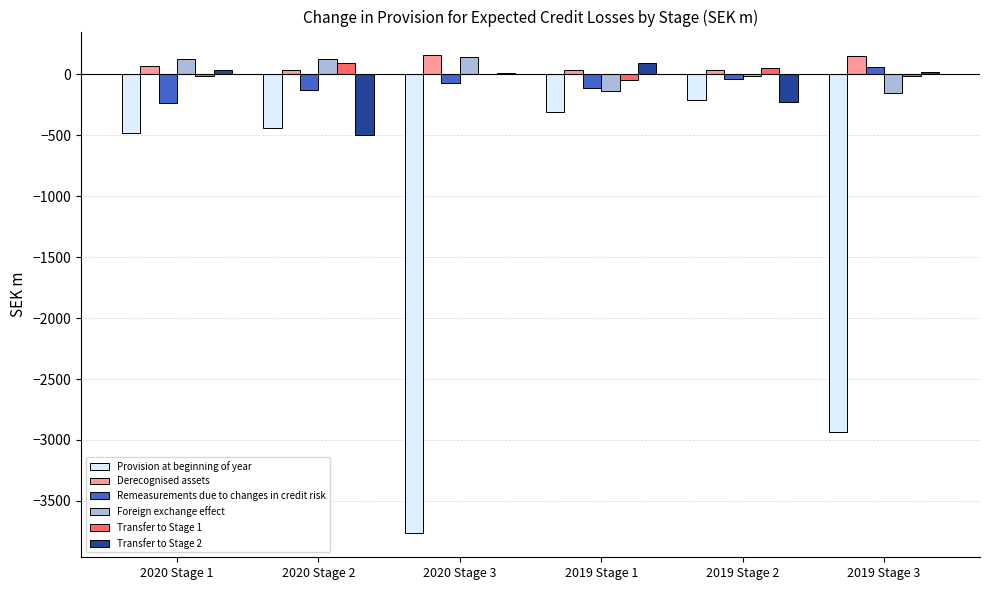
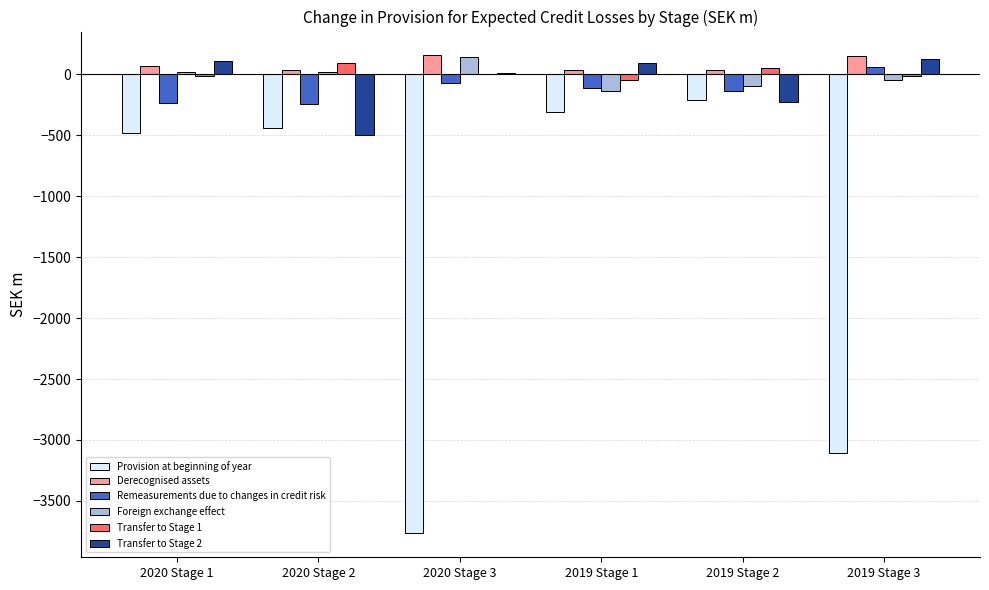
  {
    "Provision at beginning of year": {
      "2020 Stage 1": -480,
      "2020 Stage 2": -440,
      "2020 Stage 3": -3770,
      "2019 Stage 1": -310,
      "2019 Stage 2": -210,
-     "2019 Stage 3": -2940
+     "2019 Stage 3": -3110
    },
    "Derecognised assets": {
      "2020 Stage 1": 70,
      "2020 Stage 2": 30,
      "2020 Stage 3": 160,
      "2019 Stage 1": 30,
      "2019 Stage 2": 40,
      "2019 Stage 3": 150
    },
    "Remeasurements due to changes in credit risk": {
      "2020 Stage 1": -240,
-     "2020 Stage 2": -130,
+     "2020 Stage 2": -250,
      "2020 Stage 3": -70,
      "2019 Stage 1": -110,
-     "2019 Stage 2": -40,
+     "2019 Stage 2": -130,
      "2019 Stage 3": 60
    },
    "Foreign exchange effect": {
-     "2020 Stage 1": 120,
-     "2020 Stage 2": 130,
+     "2020 Stage 1": 20,
+     "2020 Stage 2": 20,
      "2020 Stage 3": 140,
      "2019 Stage 1": -130,
-     "2019 Stage 2": -10,
-     "2019 Stage 3": -150
+     "2019 Stage 2": -100,
+     "2019 Stage 3": -50
    },
    "Transfer to Stage 1": {
      "2020 Stage 2": 100,
      "2019 Stage 1": -50,
      "2019 Stage 2": 50
    },
    "Transfer to Stage 2": {
-     "2020 Stage 1": 30,
+     "2020 Stage 1": 110,
      "2020 Stage 2": -500,
      "2019 Stage 1": 90,
      "2019 Stage 2": -230,
-     "2019 Stage 3": 20
+     "2019 Stage 3": 130
    }
  }
